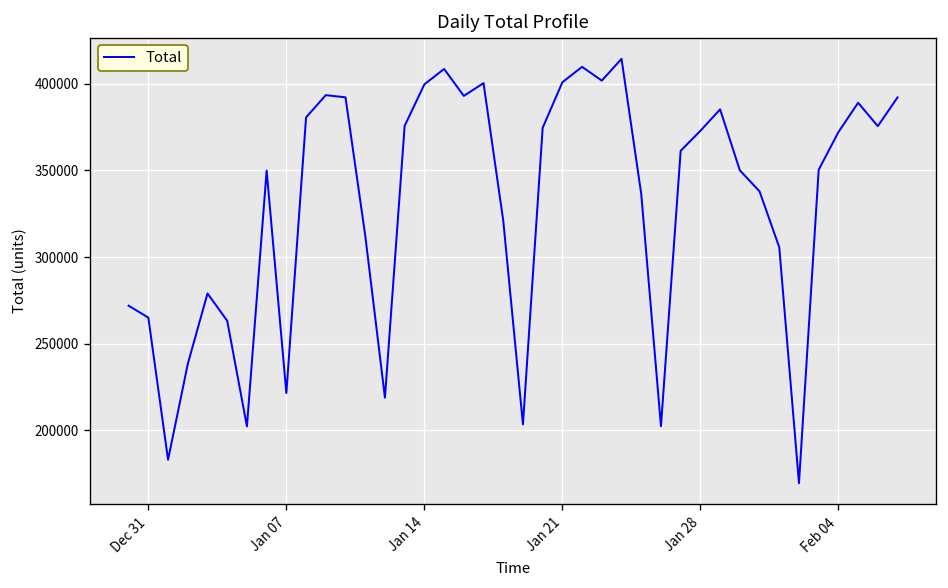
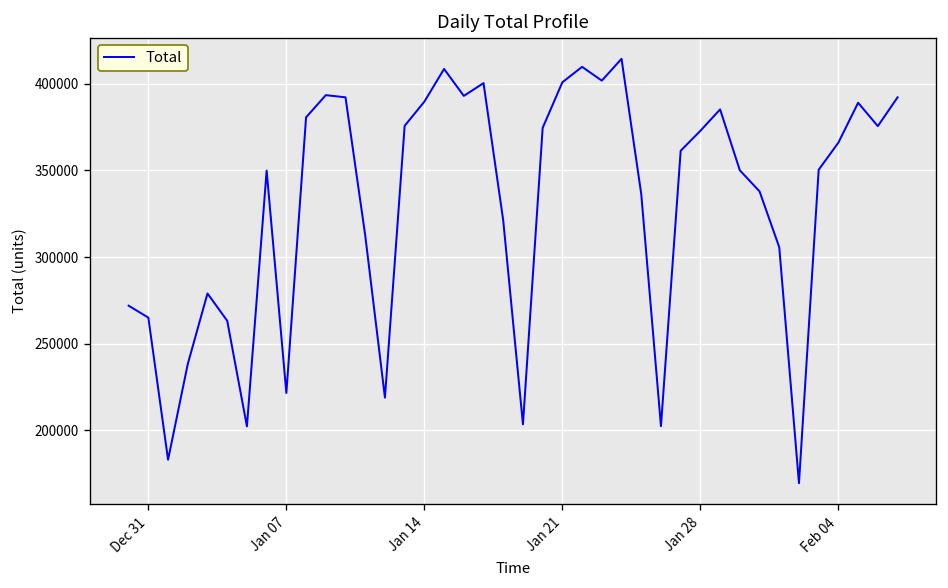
  {
    "Dec 31": 265000,
    "Jan 07": 222000,
-   "Jan 14": 400000,
+   "Jan 14": 390000,
    "Jan 21": 401000,
    "Jan 28": 373000,
-   "Feb 04": 372000
+   "Feb 04": 366000
  }
